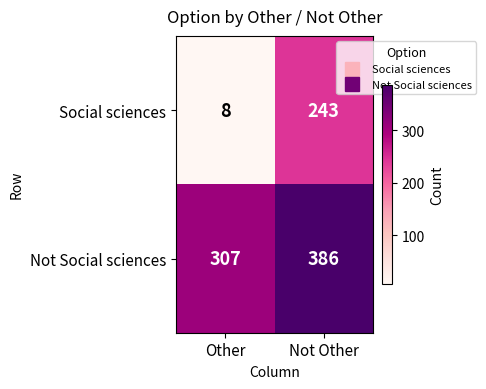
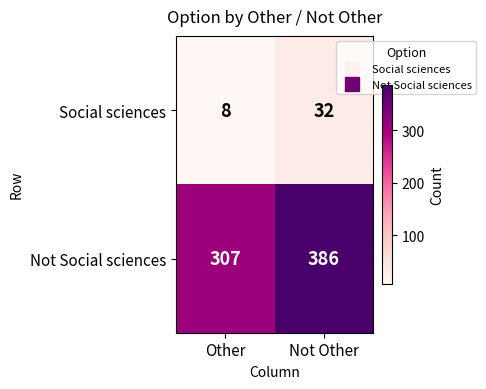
  {
    "Social sciences": {
      "Other": 8,
-     "Not Other": 243
+     "Not Other": 32
    },
    "Not Social sciences": {
      "Other": 307,
      "Not Other": 386
    }
  }
